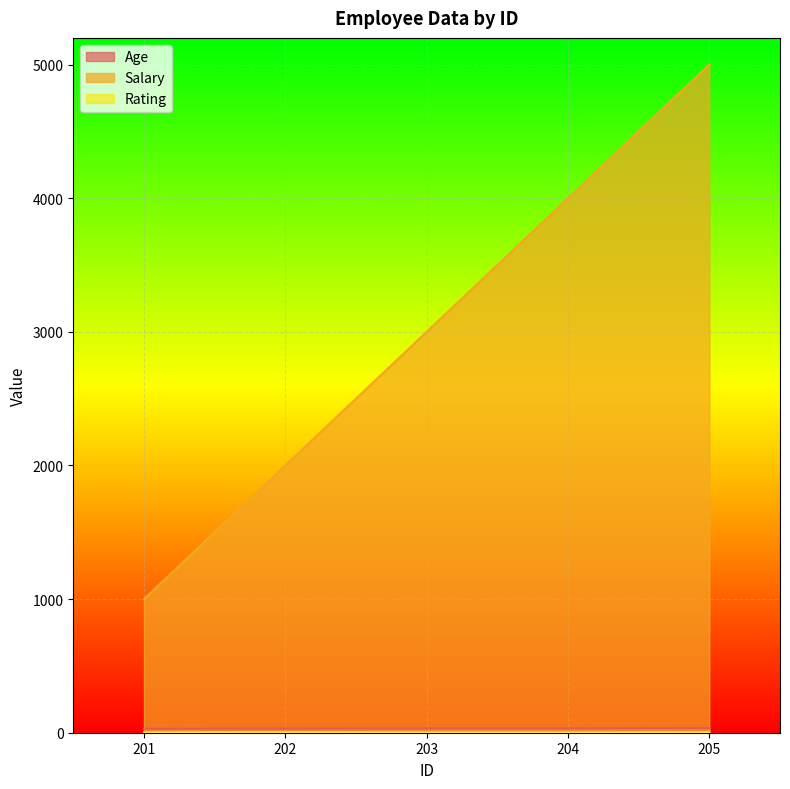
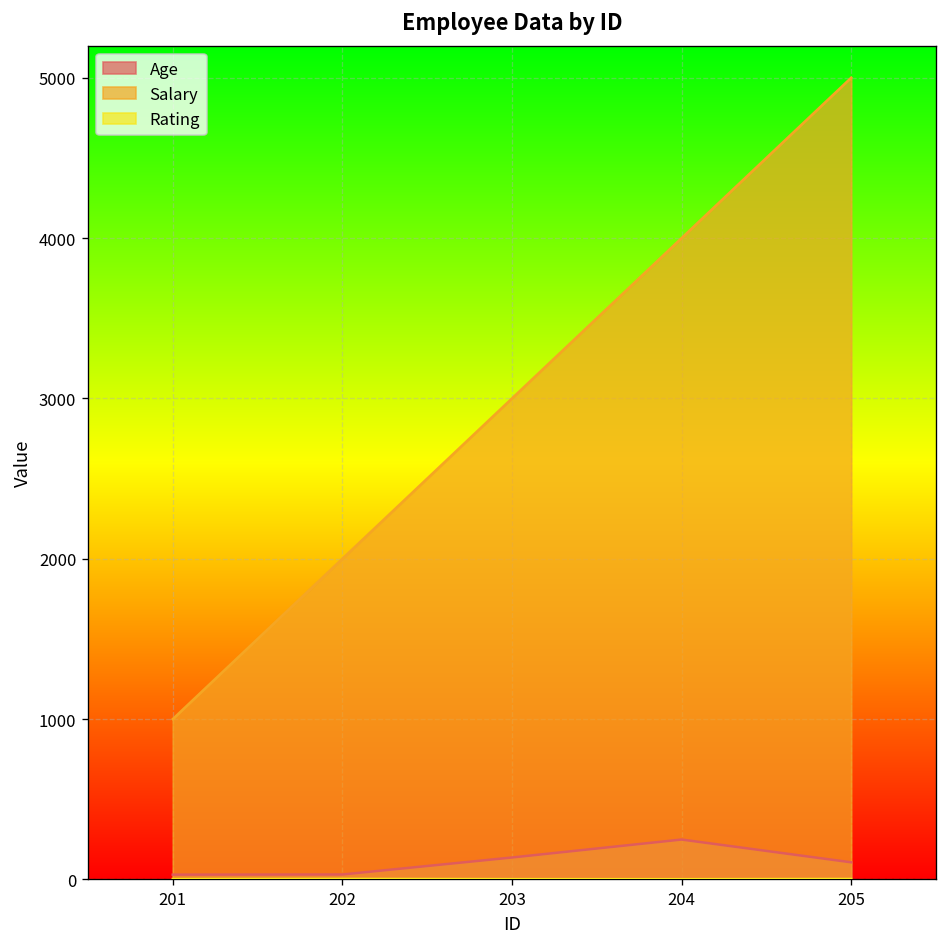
  {
    "Age": {
      "201": 30,
      "202": 30,
-     "203": 30,
-     "204": 30,
-     "205": 30
+     "203": 140,
+     "204": 250,
+     "205": 110
    },
    "Salary": {
      "201": 1000,
      "202": 2000,
      "203": 3000,
      "204": 4000,
      "205": 5000
    },
    "Rating": {
      "201": 0,
      "202": 0,
      "203": 0,
      "204": 0,
      "205": 0
    }
  }
